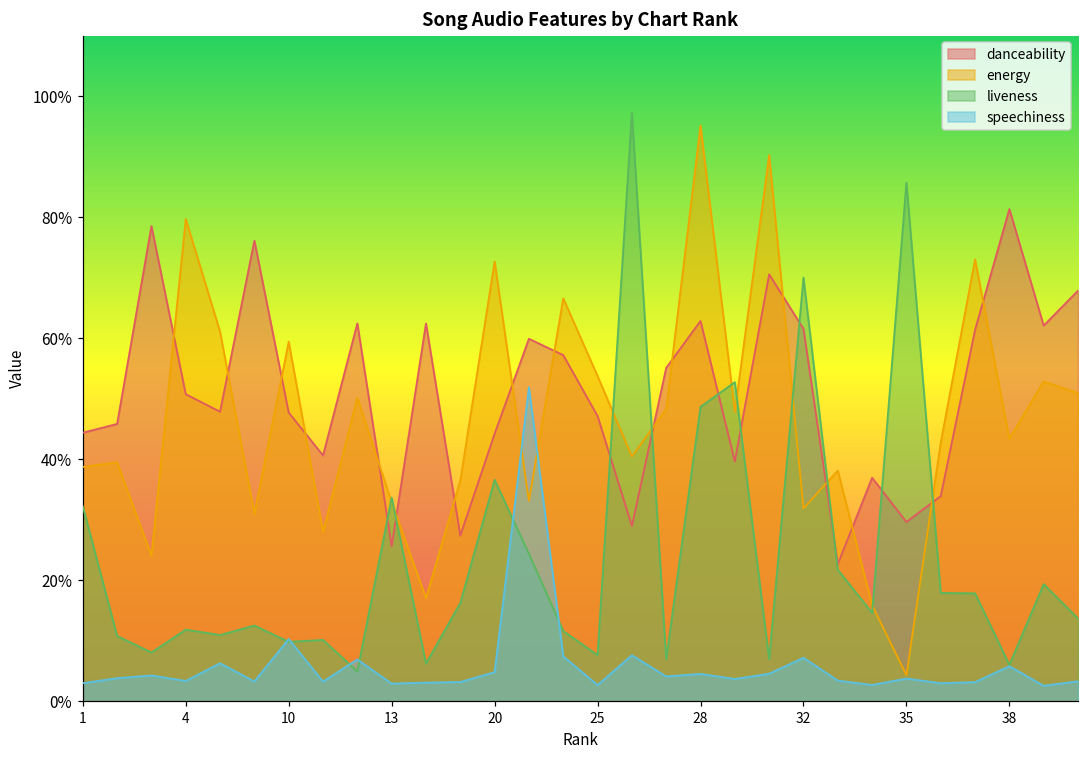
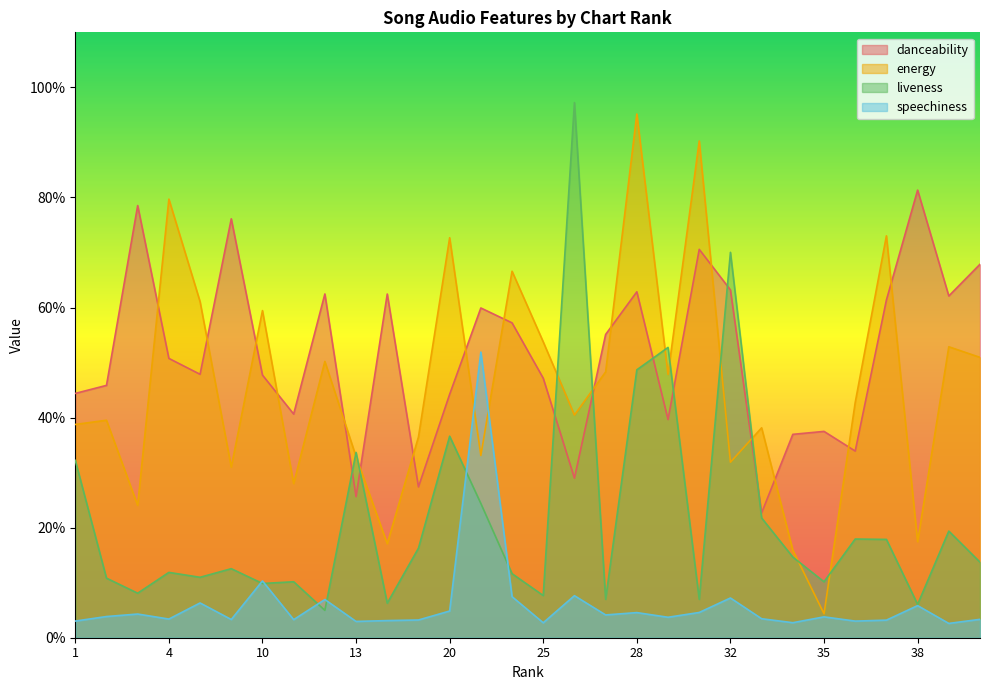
  {
    "danceability": {
-     "32": "62%",
-     "35": "30%",
+     "32": "63%",
+     "35": "37%",
      "38": "81%"
    },
    "energy": {
      "32": "32%",
      "35": "4%",
-     "38": "43%"
+     "38": "17%"
    },
    "liveness": {
      "32": "70%",
-     "35": "86%"
+     "35": "10%"
    },
    "speechiness": {
      "32": "7%",
      "35": "4%"
    }
  }
